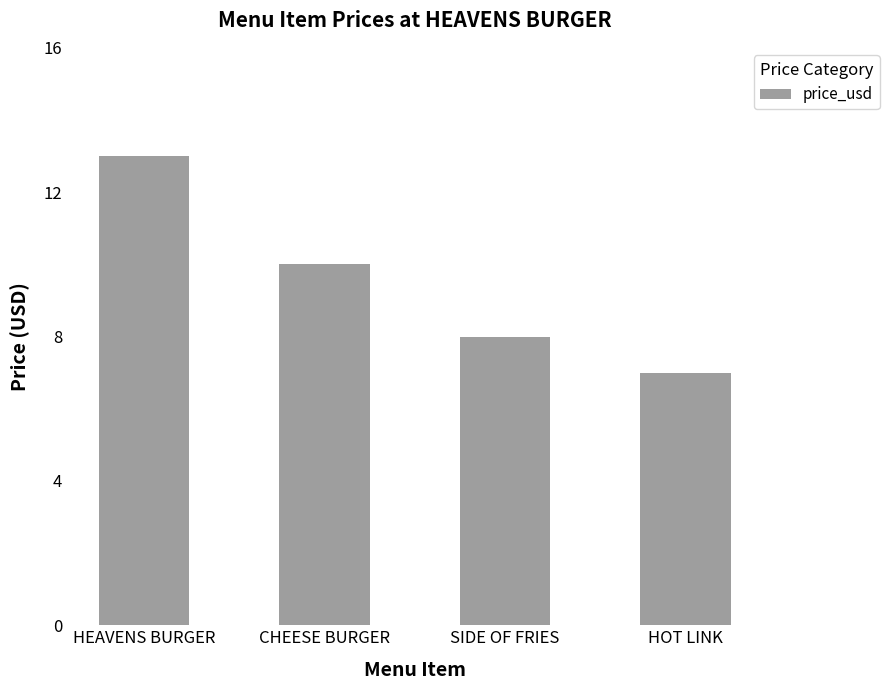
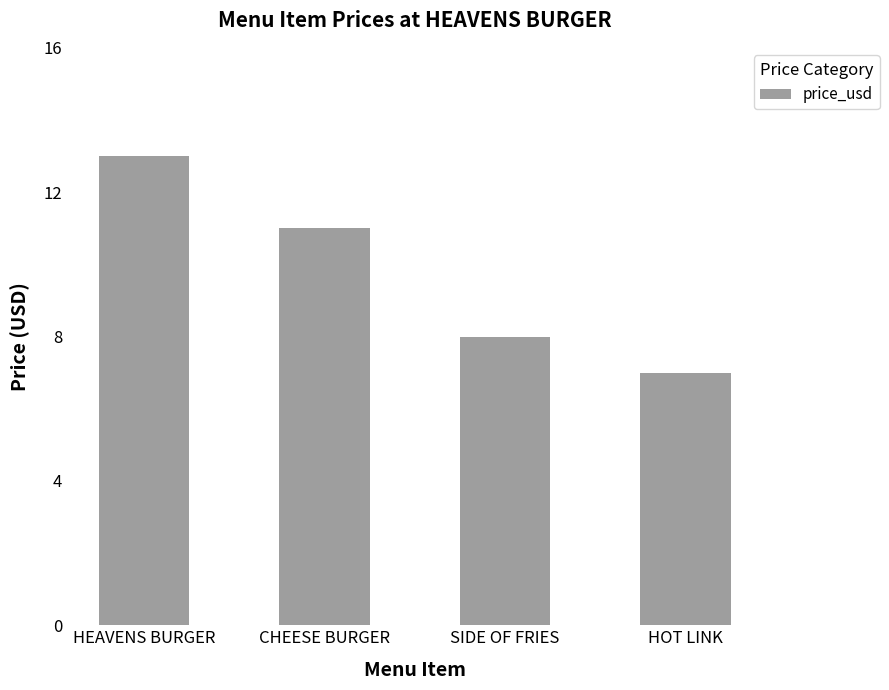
  {
    "HEAVENS BURGER": 13,
-   "CHEESE BURGER": 10,
+   "CHEESE BURGER": 11,
    "SIDE OF FRIES": 8,
    "HOT LINK": 7
  }
